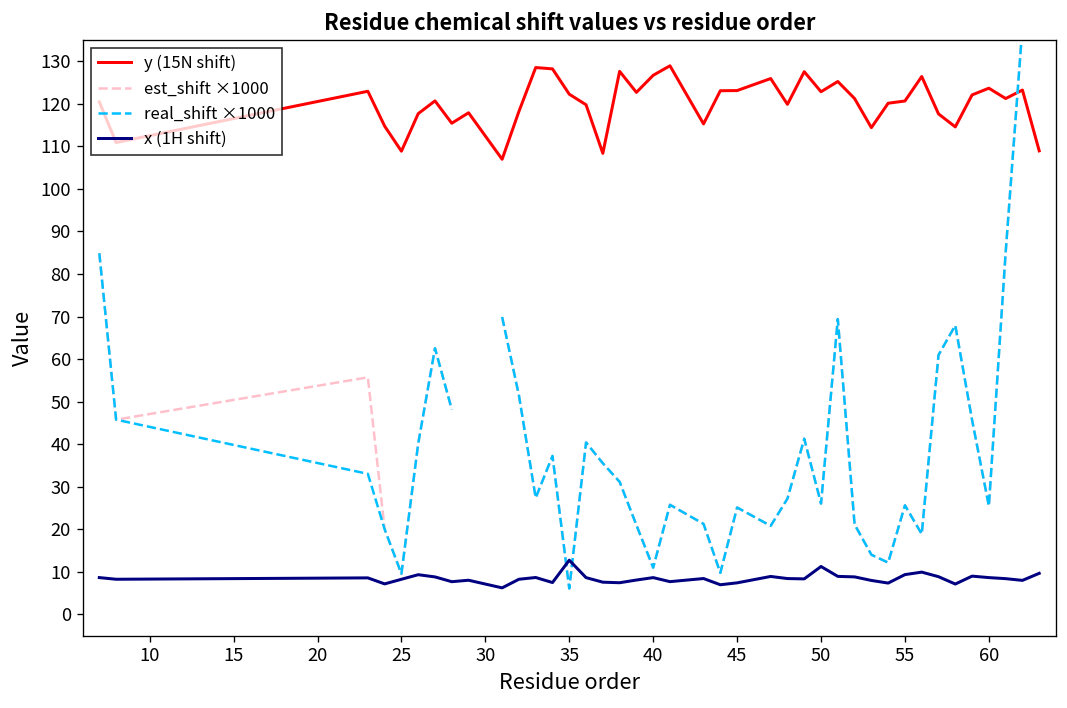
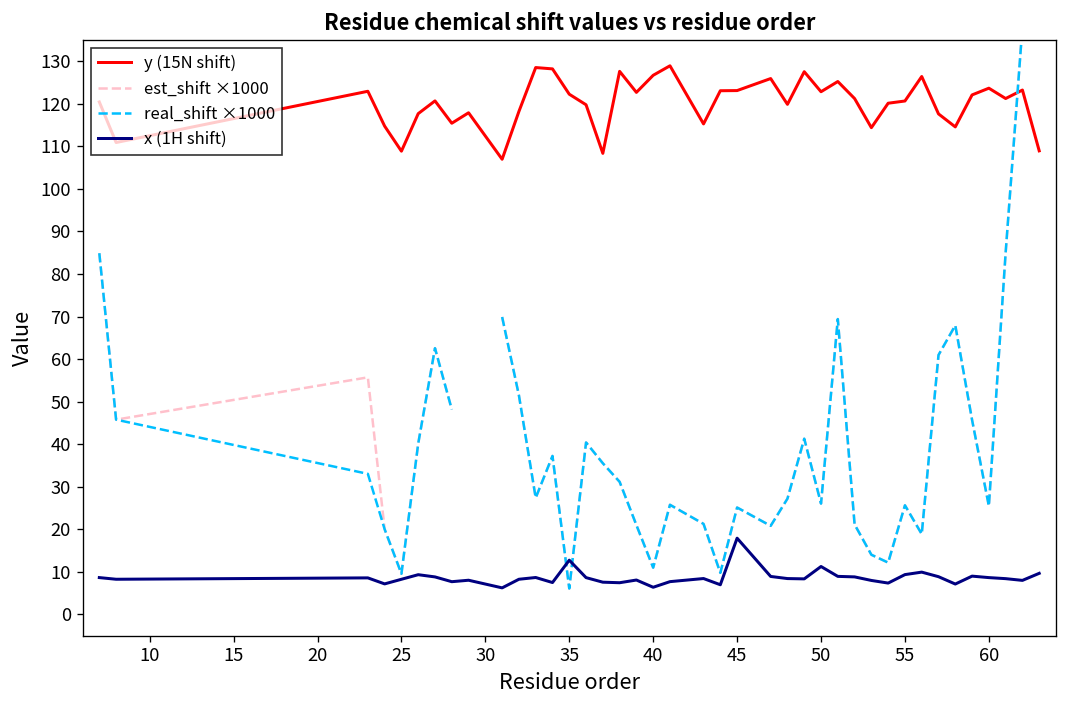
  {
    "y (15N shift)": {
      "25": 109,
      "35": 122,
      "40": 127,
      "45": 123,
      "50": 123,
      "55": 121,
      "60": 124
    },
    "x (1H shift)": {
      "25": 8,
      "35": 13,
-     "40": 9,
-     "45": 7,
+     "40": 6,
+     "45": 18,
      "50": 11,
      "55": 9,
      "60": 9
    }
  }
